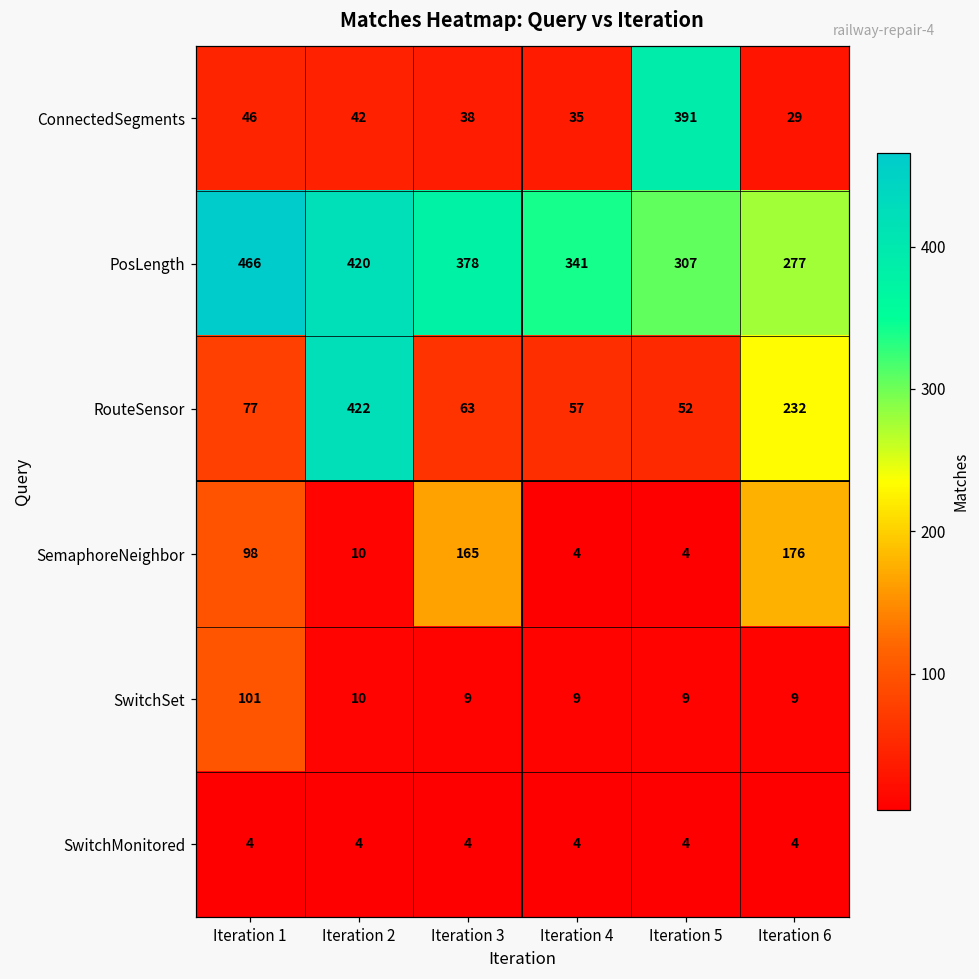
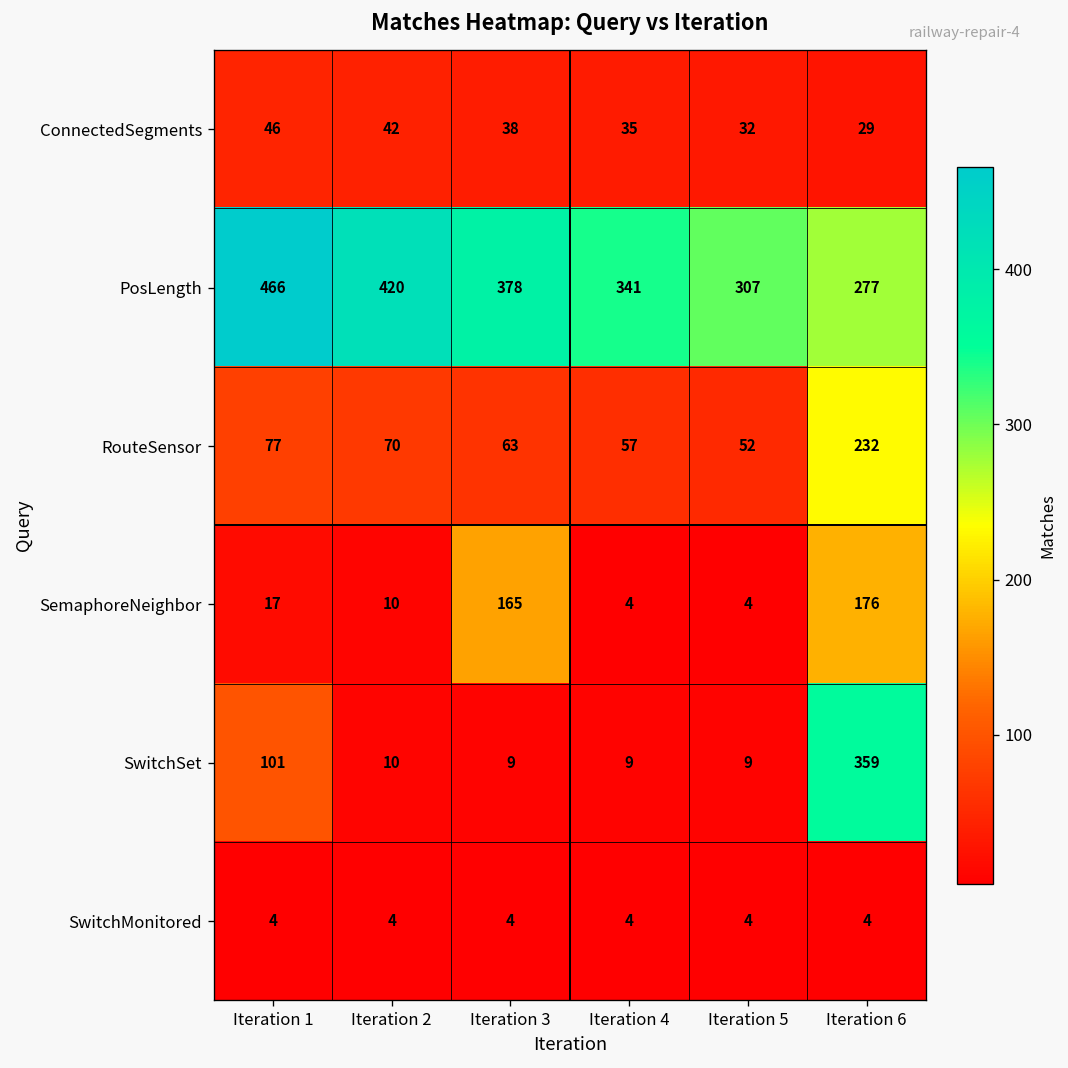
  {
    "ConnectedSegments": {
      "Iteration 1": 46,
      "Iteration 2": 42,
      "Iteration 3": 38,
      "Iteration 4": 35,
-     "Iteration 5": 391,
+     "Iteration 5": 32,
      "Iteration 6": 29
    },
    "PosLength": {
      "Iteration 1": 466,
      "Iteration 2": 420,
      "Iteration 3": 378,
      "Iteration 4": 341,
      "Iteration 5": 307,
      "Iteration 6": 277
    },
    "RouteSensor": {
      "Iteration 1": 77,
-     "Iteration 2": 422,
+     "Iteration 2": 70,
      "Iteration 3": 63,
      "Iteration 4": 57,
      "Iteration 5": 52,
      "Iteration 6": 232
    },
    "SemaphoreNeighbor": {
-     "Iteration 1": 98,
+     "Iteration 1": 17,
      "Iteration 2": 10,
      "Iteration 3": 165,
      "Iteration 4": 4,
      "Iteration 5": 4,
      "Iteration 6": 176
    },
    "SwitchSet": {
      "Iteration 1": 101,
      "Iteration 2": 10,
      "Iteration 3": 9,
      "Iteration 4": 9,
      "Iteration 5": 9,
-     "Iteration 6": 9
+     "Iteration 6": 359
    },
    "SwitchMonitored": {
      "Iteration 1": 4,
      "Iteration 2": 4,
      "Iteration 3": 4,
      "Iteration 4": 4,
      "Iteration 5": 4,
      "Iteration 6": 4
    }
  }
